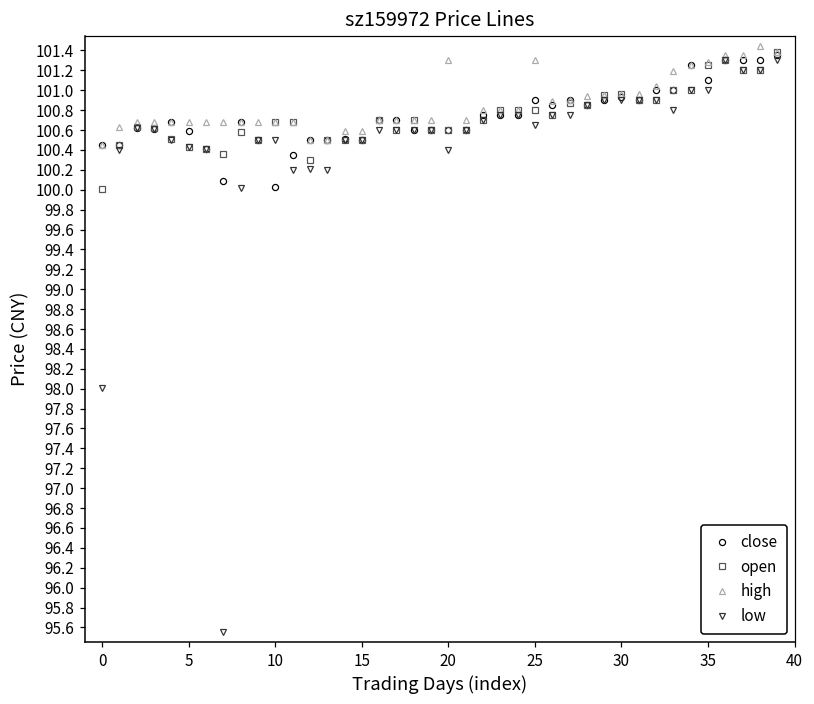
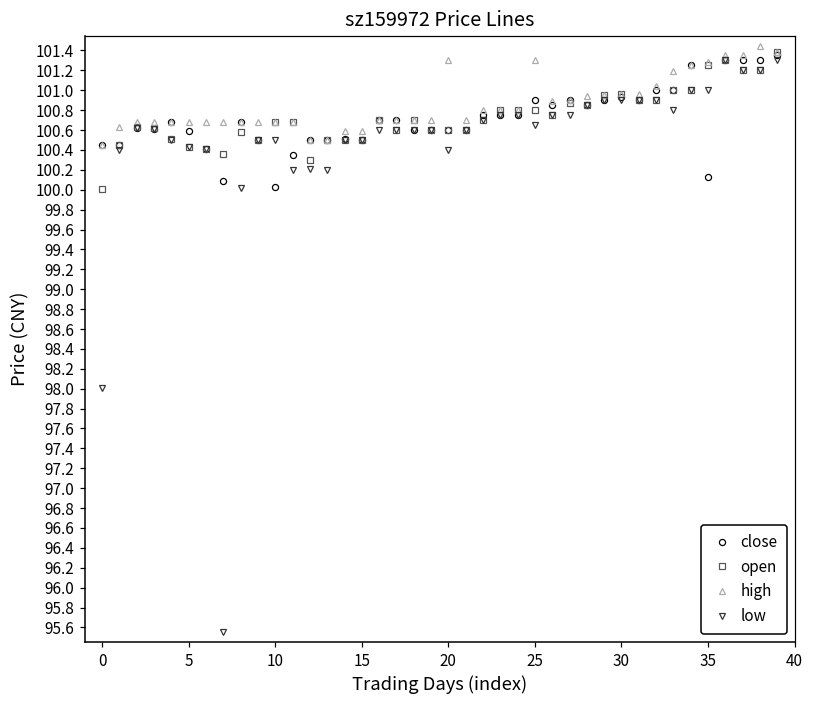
  {
    "close": {
      "5": 100.6,
      "10": 100.0,
      "25": 100.9,
      "30": 100.9,
-     "35": 101.1
+     "35": 100.1
    },
    "high": {
      "5": 100.7,
      "15": 100.6,
      "20": 101.3,
      "25": 101.3,
      "35": 101.3
    }
  }
